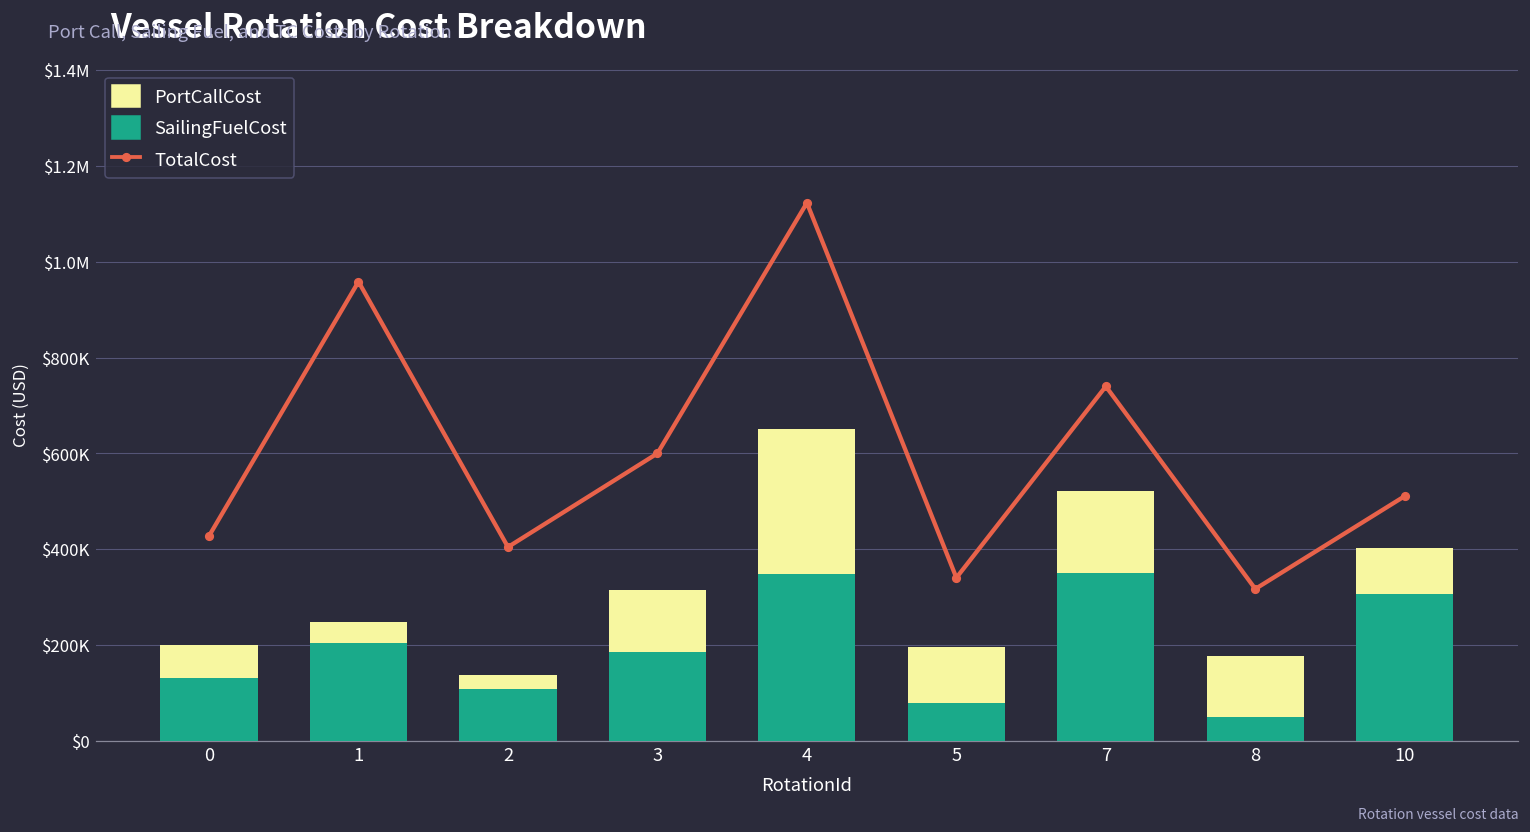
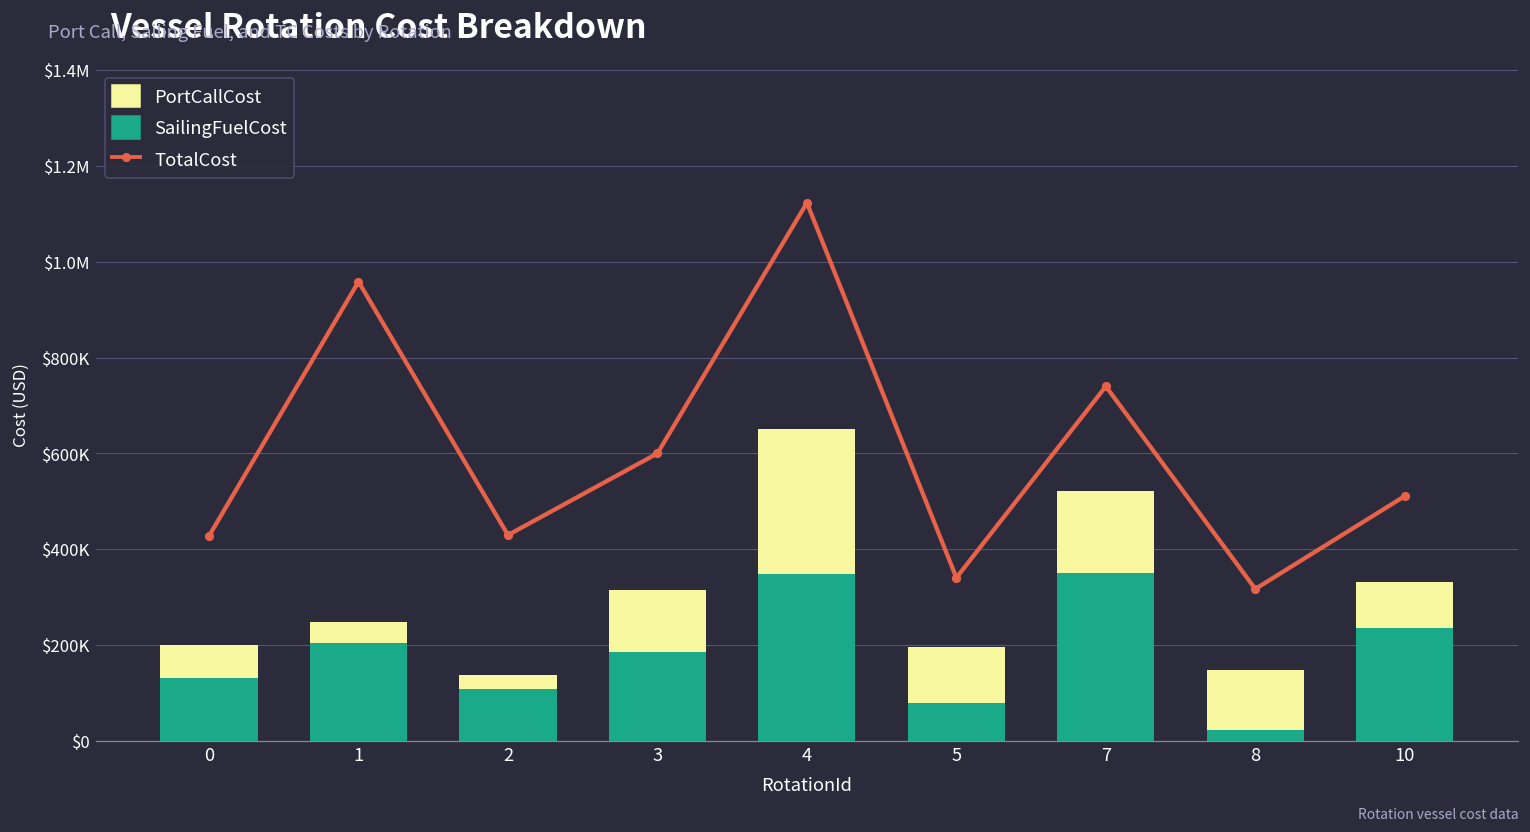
  {
    "TotalCost": {
      "0": "$430000",
      "1": "$960000",
-     "2": "$400000",
+     "2": "$430000",
      "3": "$600000",
      "4": "$1120000",
      "5": "$340000",
      "7": "$740000",
      "8": "$320000",
      "10": "$510000"
    },
    "SailingFuelCost": {
      "0": "$130000",
      "1": "$200000",
      "2": "$110000",
      "3": "$180000",
      "4": "$350000",
      "5": "$80000",
      "7": "$350000",
-     "8": "$50000",
-     "10": "$310000"
+     "8": "$20000",
+     "10": "$230000"
    },
    "PortCallCost": {
      "0": "$70000",
      "1": "$40000",
      "2": "$30000",
      "3": "$130000",
      "4": "$300000",
      "5": "$120000",
      "7": "$170000",
      "8": "$130000",
      "10": "$100000"
    }
  }
